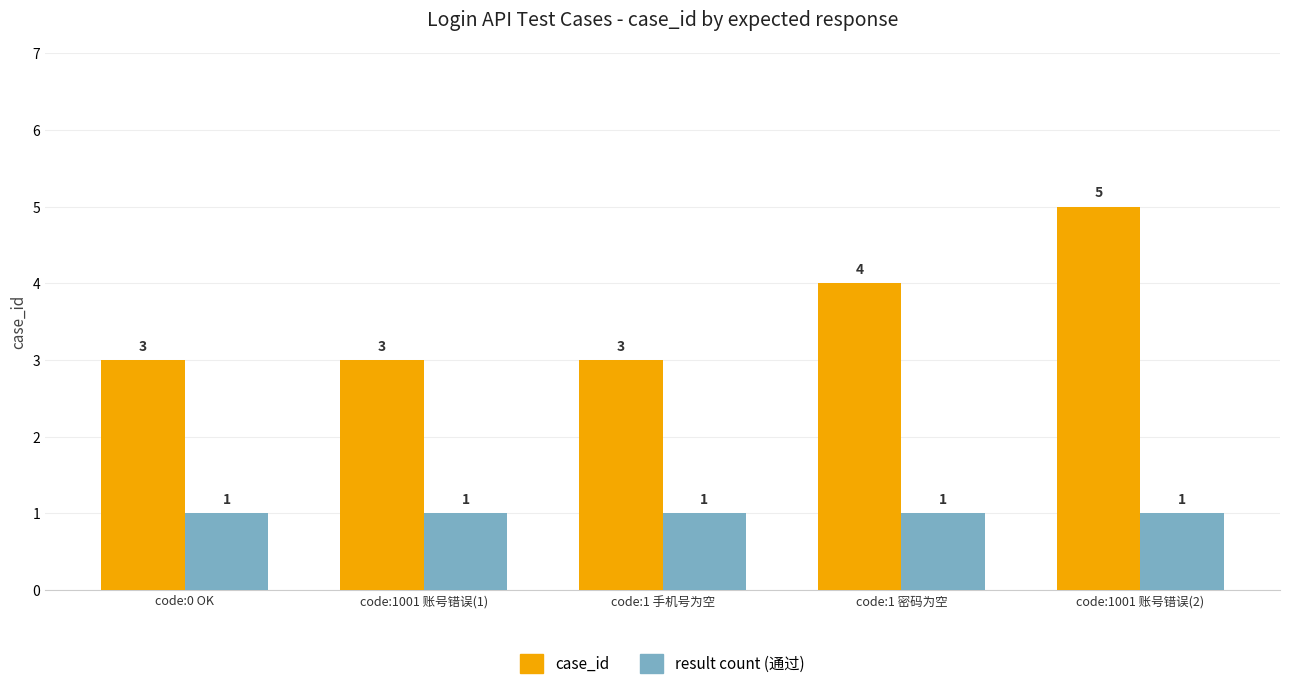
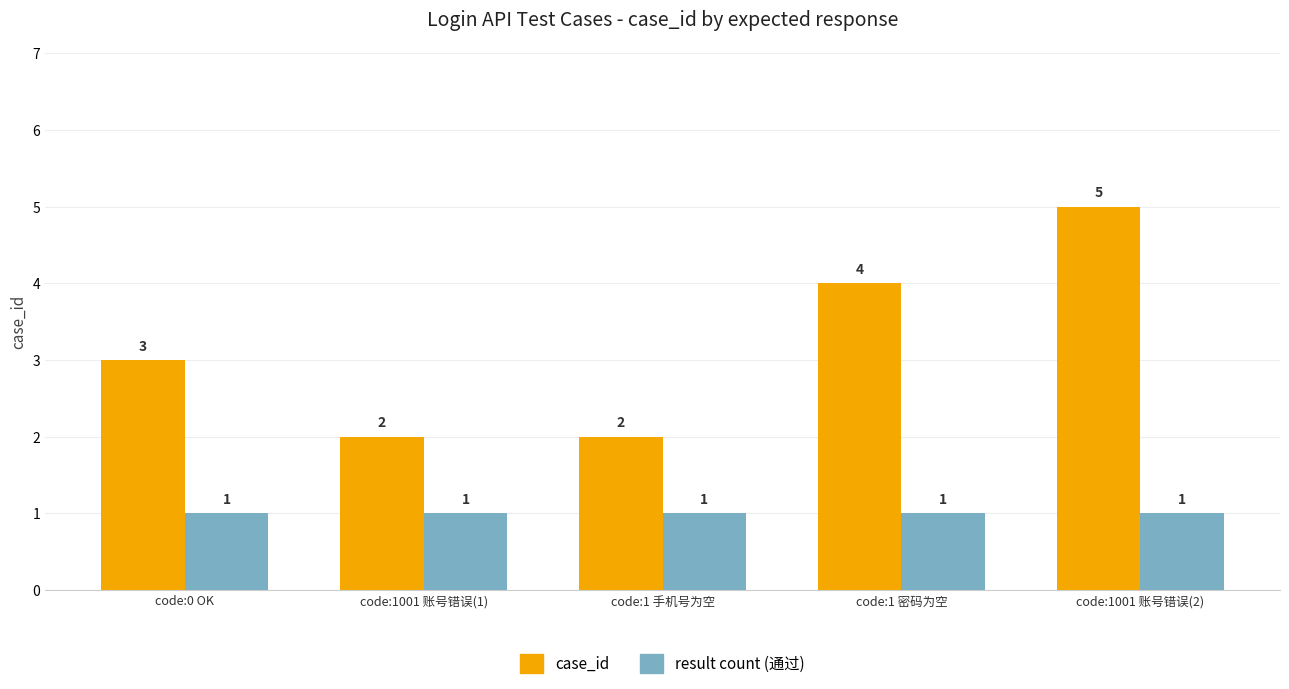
  {
    "case_id": {
      "code:0 OK": 3,
-     "code:1001 账号错误(1)": 3,
-     "code:1 手机号为空": 3,
+     "code:1001 账号错误(1)": 2,
+     "code:1 手机号为空": 2,
      "code:1 密码为空": 4,
      "code:1001 账号错误(2)": 5
    }
  }
